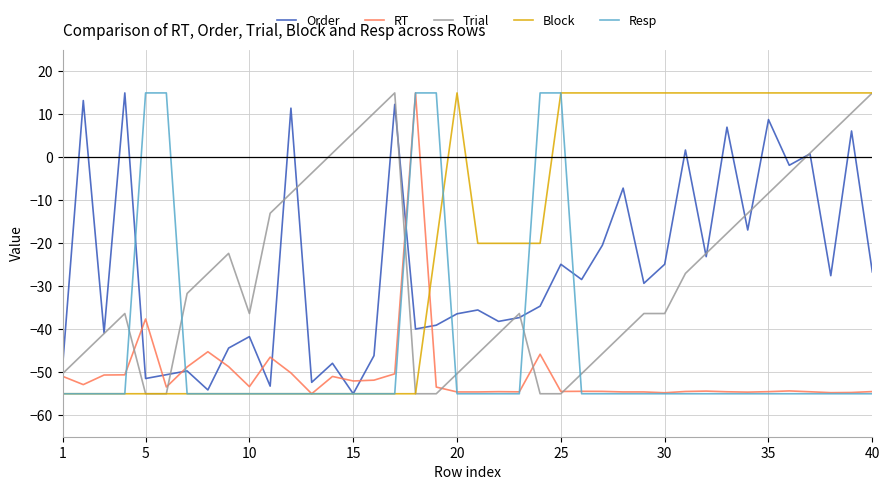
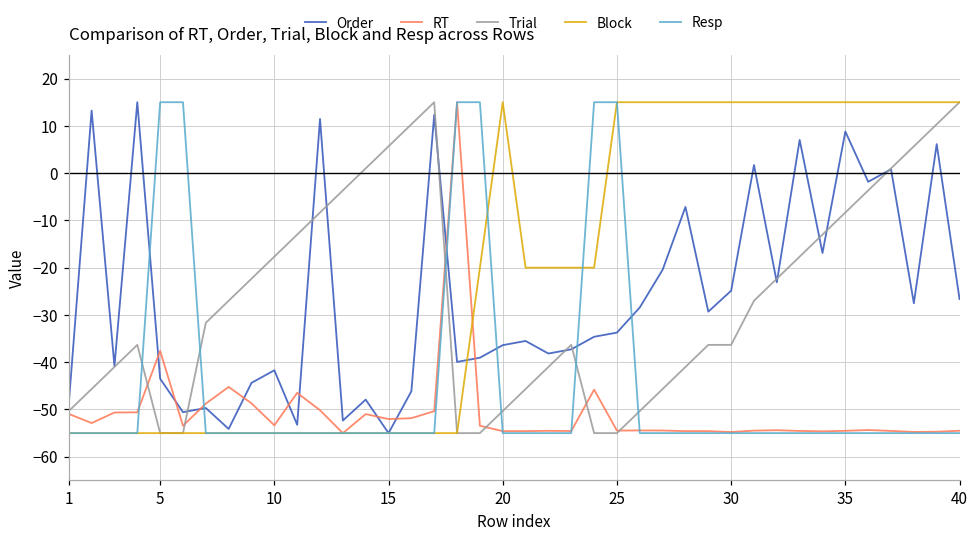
  {
    "Order": {
      "1": -49,
-     "5": -51,
+     "5": -43,
      "10": -42,
      "20": -36,
-     "25": -25,
+     "25": -34,
      "30": -25,
      "35": 9,
      "40": -27
    },
    "RT": {
      "1": -51,
      "5": -38,
      "10": -53,
      "15": -52
    },
    "Trial": {
      "1": -50,
-     "10": -36,
+     "10": -18,
      "15": 6,
      "20": -50,
      "30": -36,
      "35": -8
    },
    "Block": {
      "20": 15,
      "30": 15,
      "35": 15
    },
    "Resp": {
      "5": 15
    }
  }
